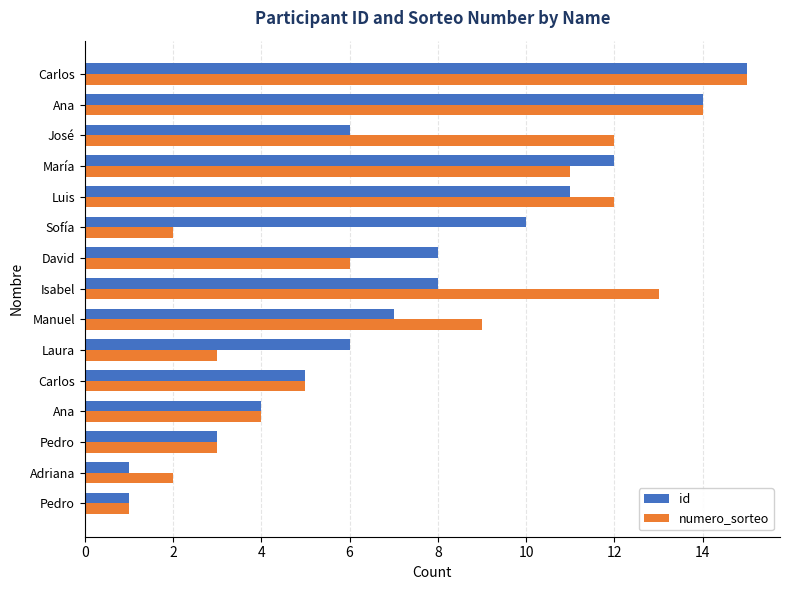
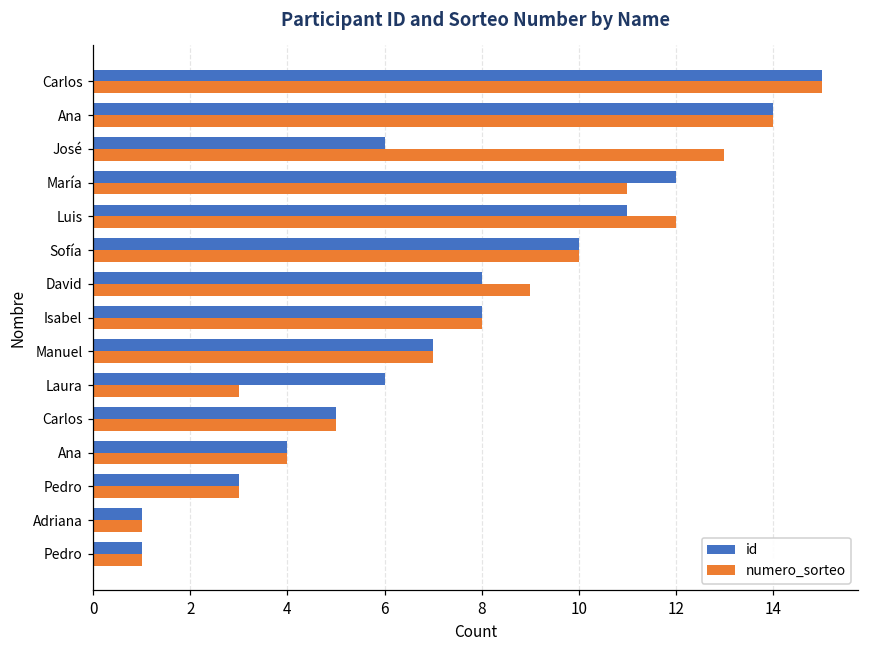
  {
    "id": {
      "José": 6,
      "María": 12,
      "Luis": 11,
      "Sofía": 10,
      "David": 8,
      "Isabel": 8,
      "Manuel": 7,
      "Laura": 6,
      "Adriana": 1
    },
    "numero_sorteo": {
-     "José": 12,
+     "José": 13,
      "María": 11,
      "Luis": 12,
-     "Sofía": 2,
-     "David": 6,
-     "Isabel": 13,
-     "Manuel": 9,
+     "Sofía": 10,
+     "David": 9,
+     "Isabel": 8,
+     "Manuel": 7,
      "Laura": 3,
-     "Adriana": 2
+     "Adriana": 1
    }
  }
